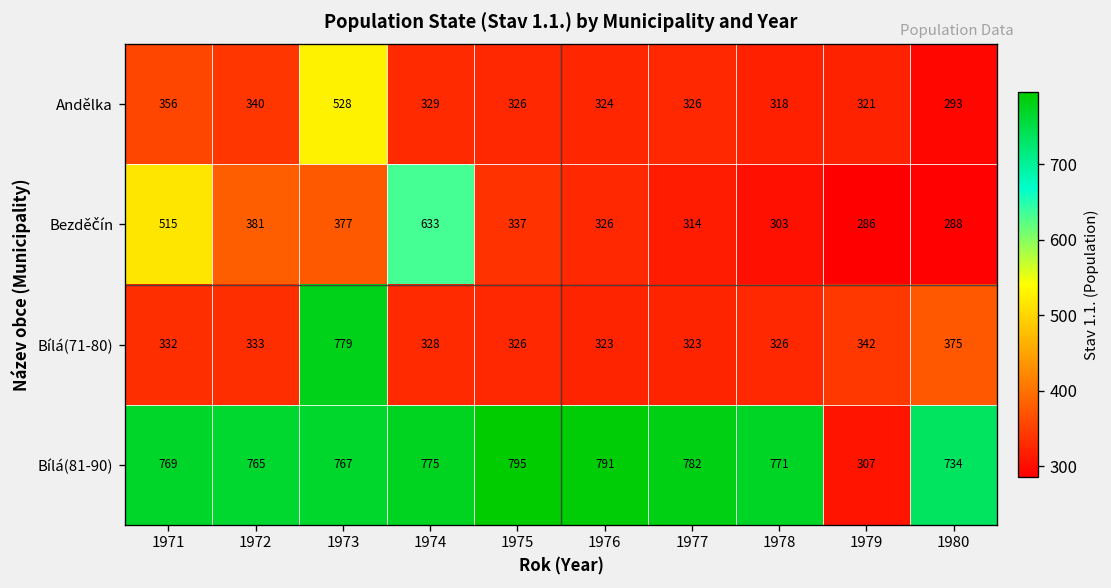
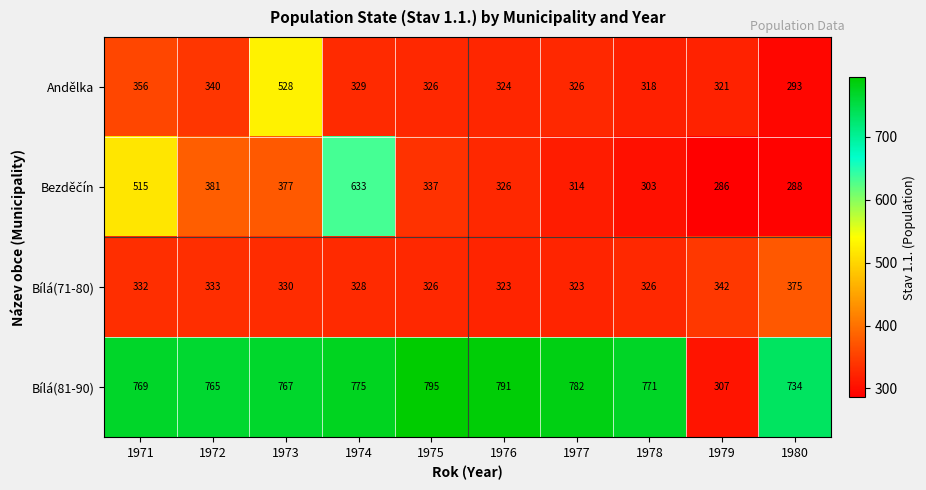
  {
    "Andělka": {
      "1971": 356,
      "1972": 340,
      "1973": 528,
      "1974": 329,
      "1975": 326,
      "1976": 324,
      "1977": 326,
      "1978": 318,
      "1979": 321,
      "1980": 293
    },
    "Bezděčín": {
      "1971": 515,
      "1972": 381,
      "1973": 377,
      "1974": 633,
      "1975": 337,
      "1976": 326,
      "1977": 314,
      "1978": 303,
      "1979": 286,
      "1980": 288
    },
    "Bílá(71-80)": {
      "1971": 332,
      "1972": 333,
-     "1973": 779,
+     "1973": 330,
      "1974": 328,
      "1975": 326,
      "1976": 323,
      "1977": 323,
      "1978": 326,
      "1979": 342,
      "1980": 375
    },
    "Bílá(81-90)": {
      "1971": 769,
      "1972": 765,
      "1973": 767,
      "1974": 775,
      "1975": 795,
      "1976": 791,
      "1977": 782,
      "1978": 771,
      "1979": 307,
      "1980": 734
    }
  }
